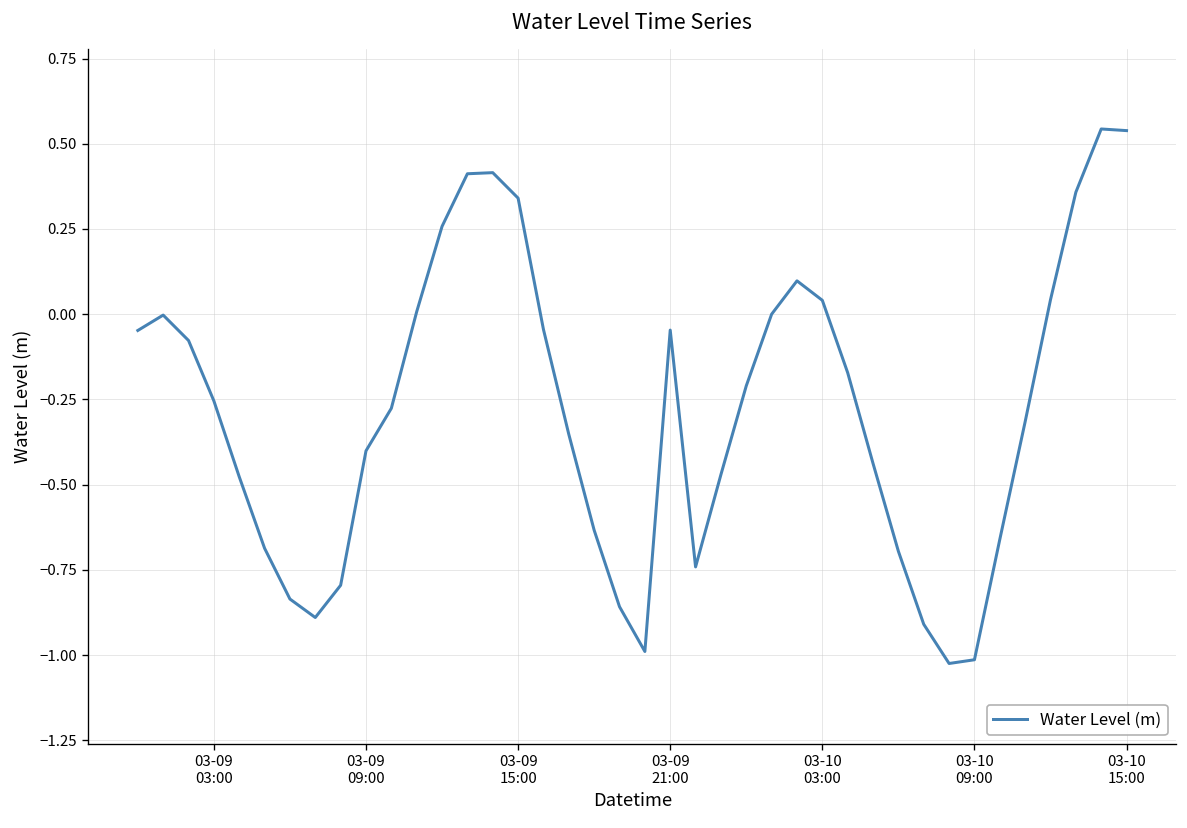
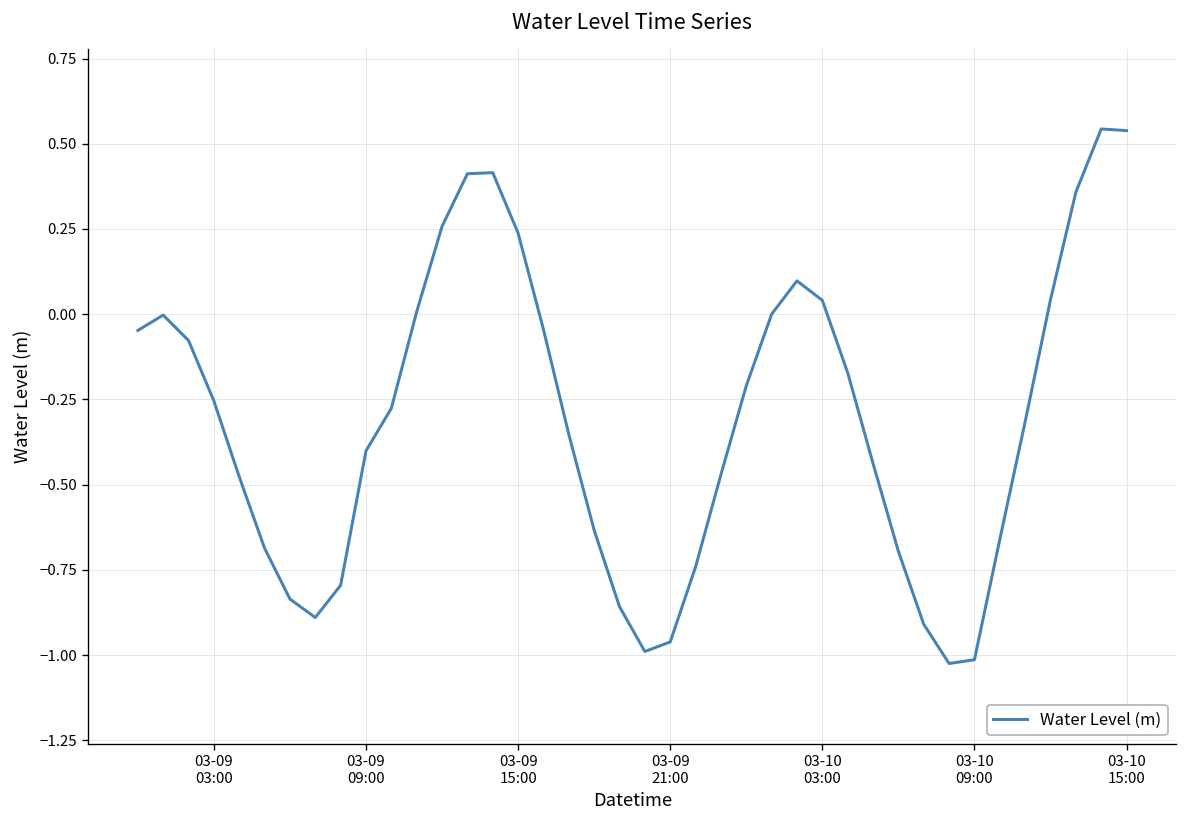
  {
    "03-09 03:00": -0.25,
    "03-09 09:00": -0.40,
-   "03-09 15:00": 0.34,
-   "03-09 21:00": -0.05,
+   "03-09 15:00": 0.24,
+   "03-09 21:00": -0.96,
    "03-10 03:00": 0.04,
    "03-10 09:00": -1.01,
    "03-10 15:00": 0.54
  }
